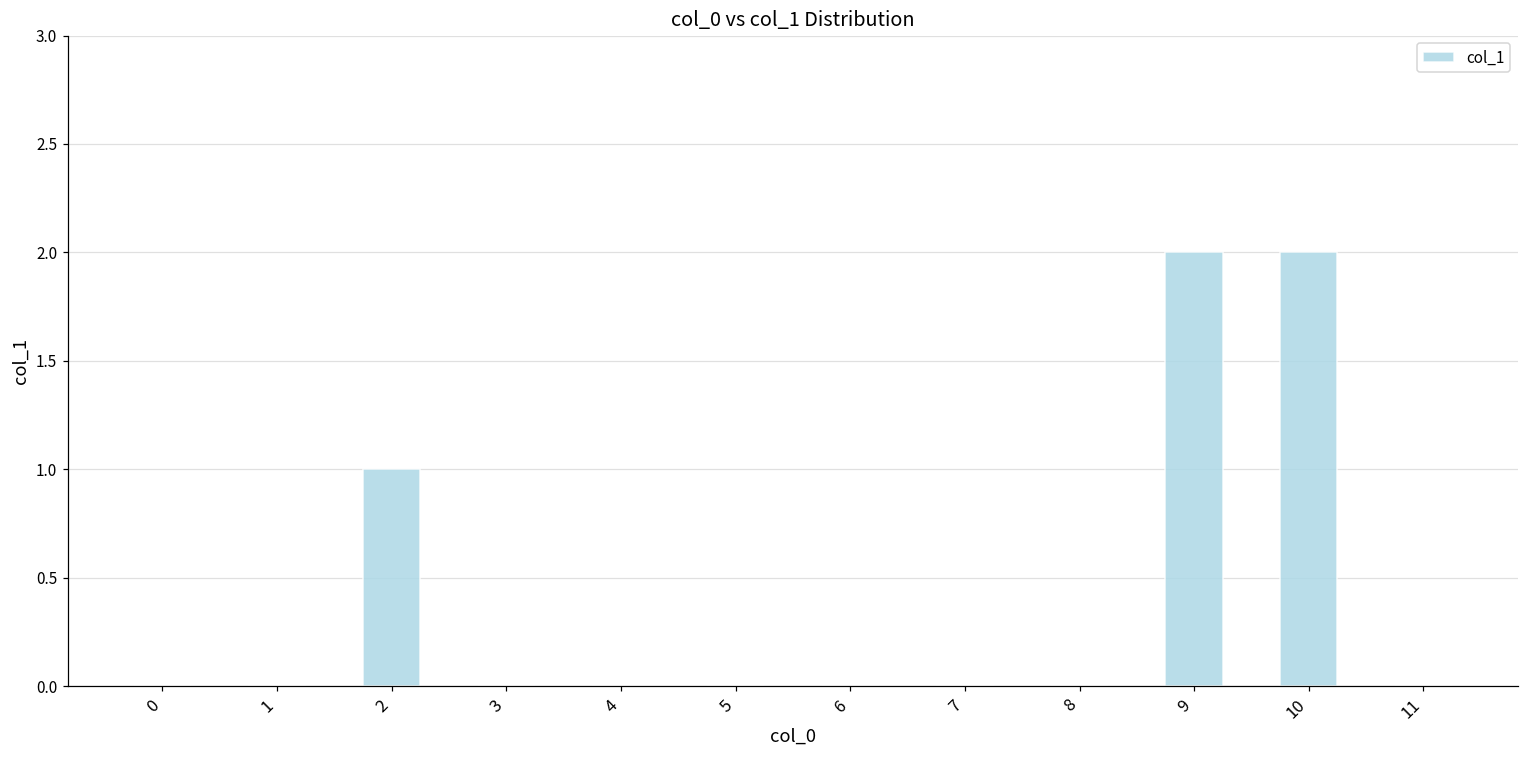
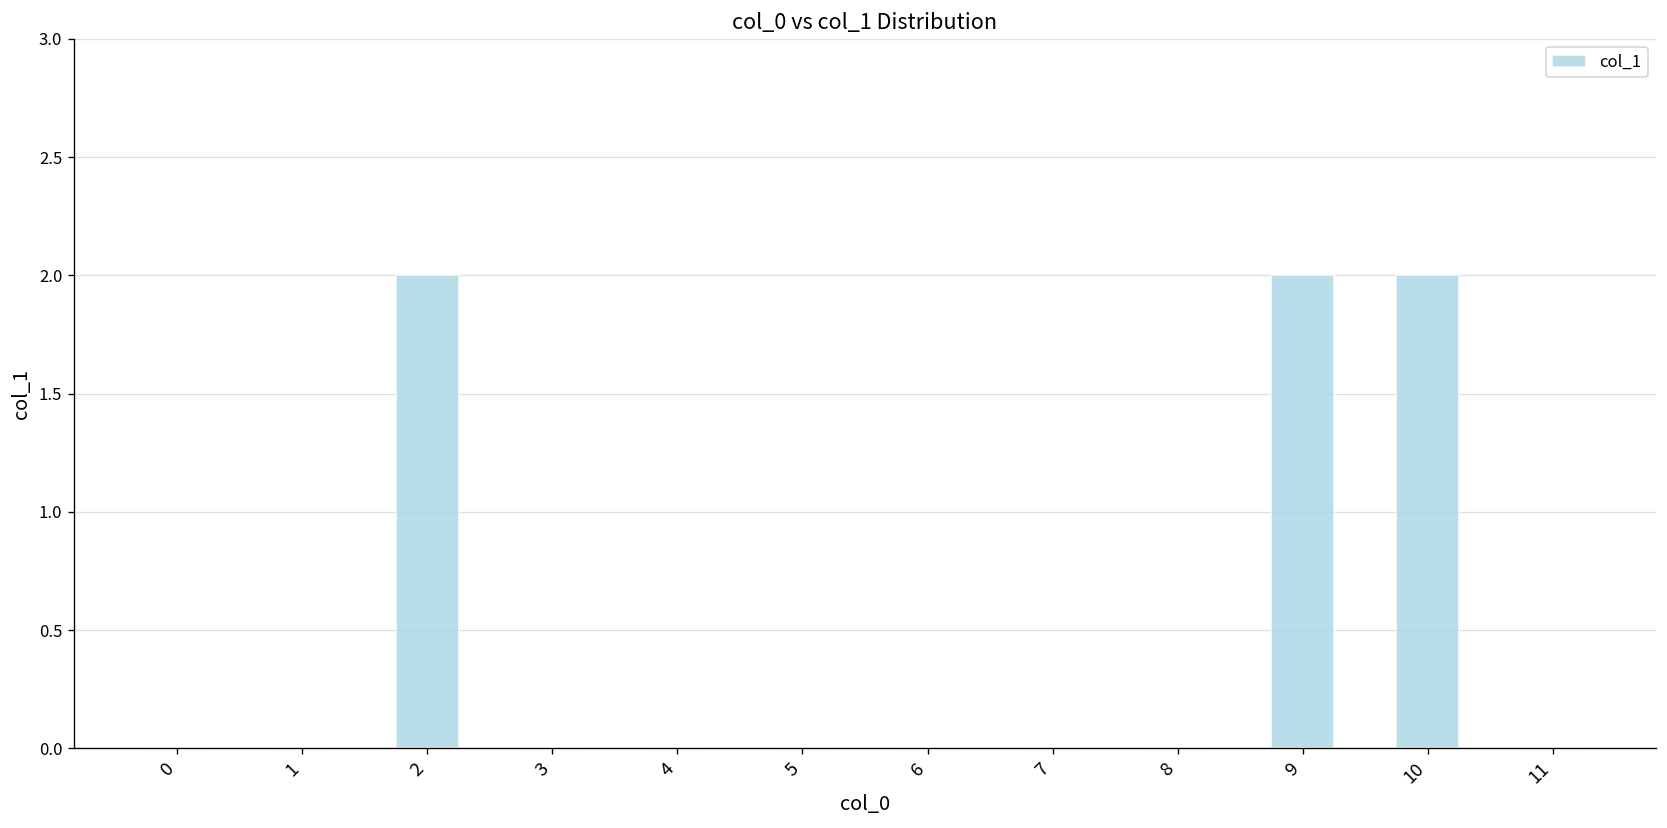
  {
    "0": 0,
    "1": 0,
-   "2": 1,
+   "2": 2,
    "3": 0,
    "4": 0,
    "5": 0,
    "6": 0,
    "7": 0,
    "8": 0,
    "9": 2,
    "10": 2,
    "11": 0
  }
